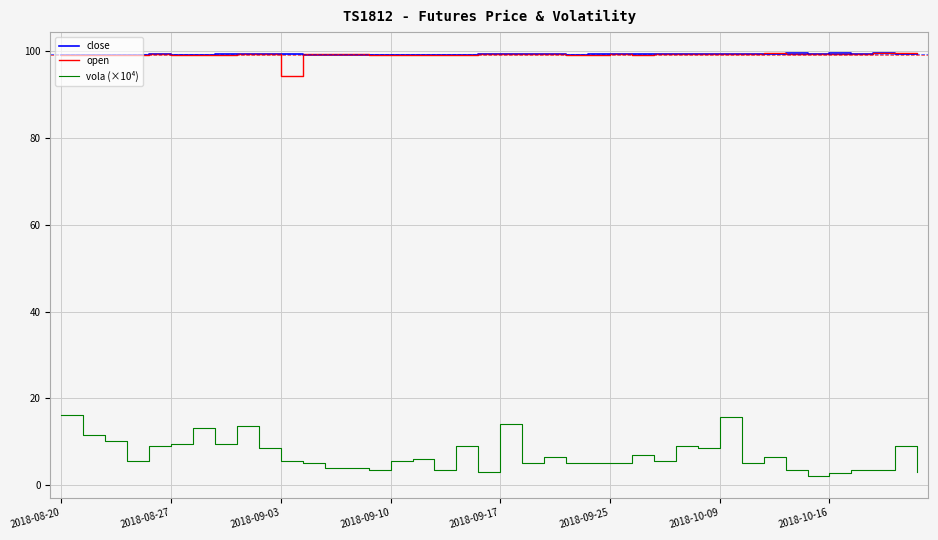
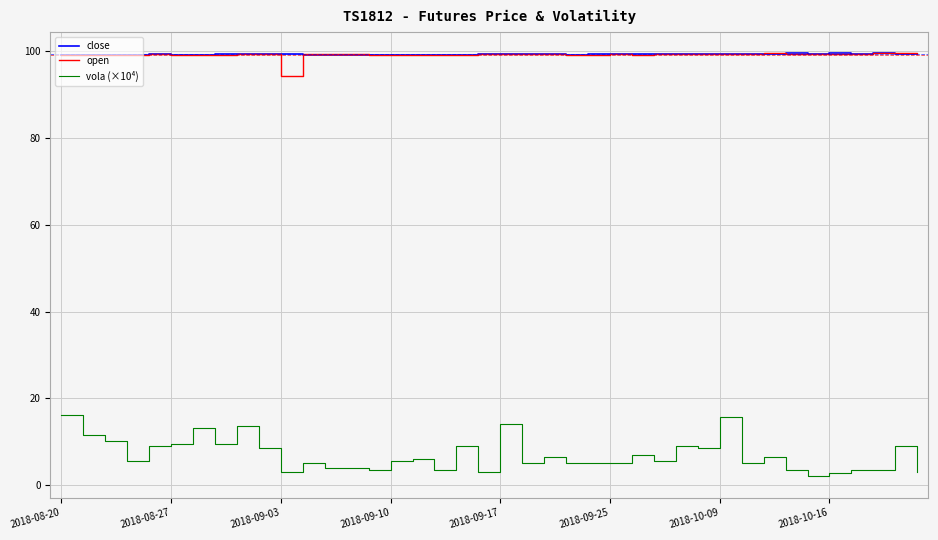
  {
    "close": {
      "2018-09-03": 99
    },
    "open": {
      "2018-09-03": 94
    },
    "vola (×10⁴)": {
      "2018-08-20": 16,
      "2018-08-27": 10,
-     "2018-09-03": 6,
+     "2018-09-03": 3,
      "2018-09-10": 6,
      "2018-09-17": 14,
      "2018-09-25": 5,
      "2018-10-09": 16,
      "2018-10-16": 3
    }
  }
